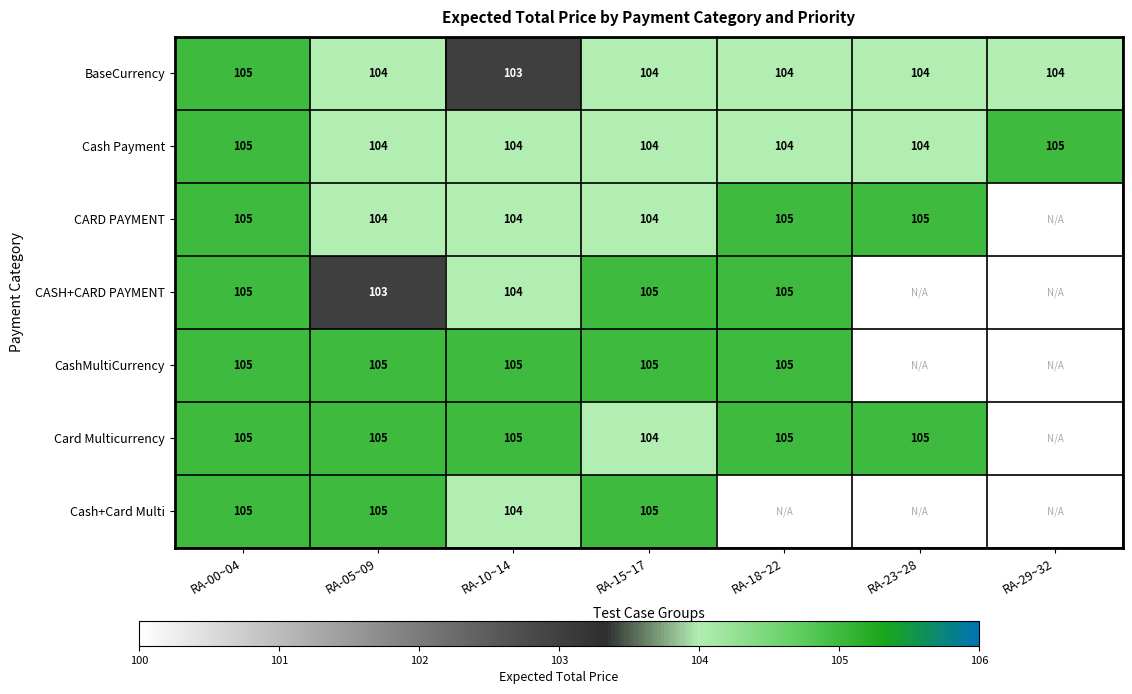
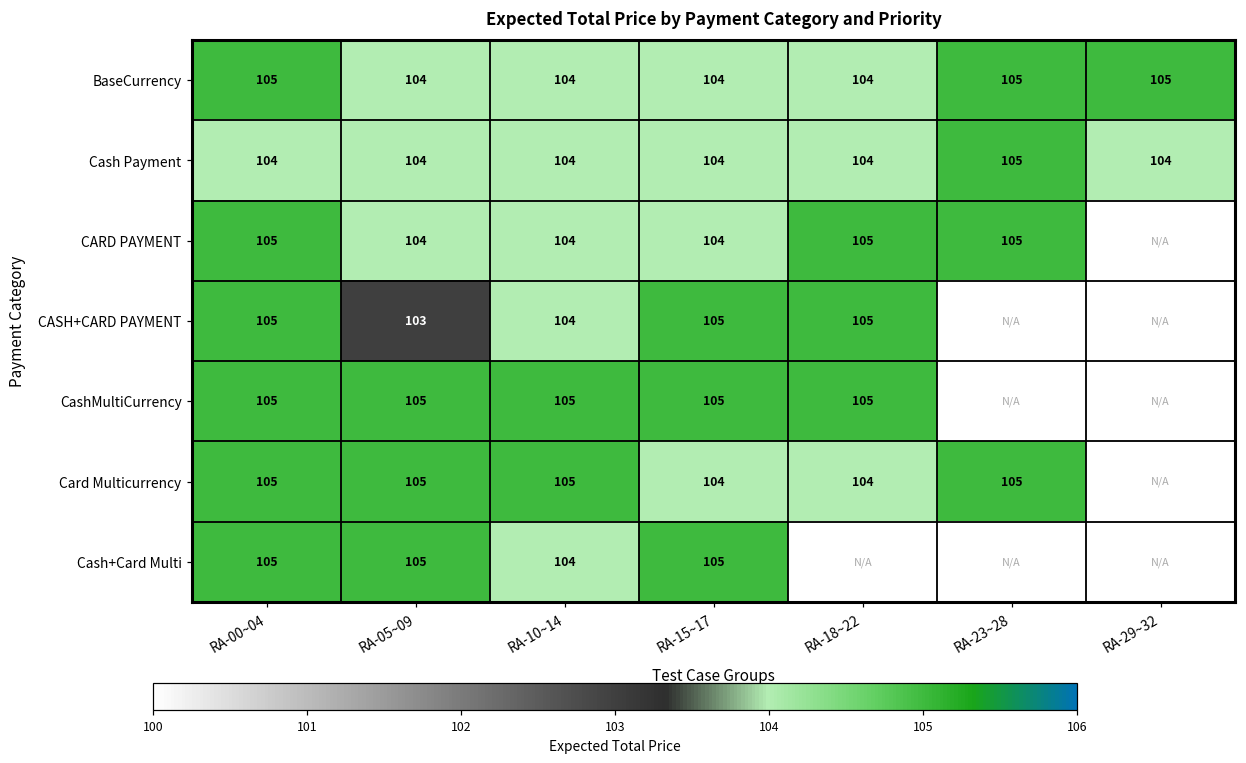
  {
    "BaseCurrency": {
      "RA-00~04": 105,
      "RA-05~09": 104,
-     "RA-10~14": 103,
+     "RA-10~14": 104,
      "RA-15~17": 104,
      "RA-18~22": 104,
-     "RA-23~28": 104,
-     "RA-29~32": 104
+     "RA-23~28": 105,
+     "RA-29~32": 105
    },
    "Cash Payment": {
-     "RA-00~04": 105,
+     "RA-00~04": 104,
      "RA-05~09": 104,
      "RA-10~14": 104,
      "RA-15~17": 104,
      "RA-18~22": 104,
-     "RA-23~28": 104,
-     "RA-29~32": 105
+     "RA-23~28": 105,
+     "RA-29~32": 104
    },
    "CARD PAYMENT": {
      "RA-00~04": 105,
      "RA-05~09": 104,
      "RA-10~14": 104,
      "RA-15~17": 104,
      "RA-18~22": 105,
      "RA-23~28": 105
    },
    "CASH+CARD PAYMENT": {
      "RA-00~04": 105,
      "RA-05~09": 103,
      "RA-10~14": 104,
      "RA-15~17": 105,
      "RA-18~22": 105
    },
    "CashMultiCurrency": {
      "RA-00~04": 105,
      "RA-05~09": 105,
      "RA-10~14": 105,
      "RA-15~17": 105,
      "RA-18~22": 105
    },
    "Card Multicurrency": {
      "RA-00~04": 105,
      "RA-05~09": 105,
      "RA-10~14": 105,
      "RA-15~17": 104,
-     "RA-18~22": 105,
+     "RA-18~22": 104,
      "RA-23~28": 105
    },
    "Cash+Card Multi": {
      "RA-00~04": 105,
      "RA-05~09": 105,
      "RA-10~14": 104,
      "RA-15~17": 105
    }
  }
